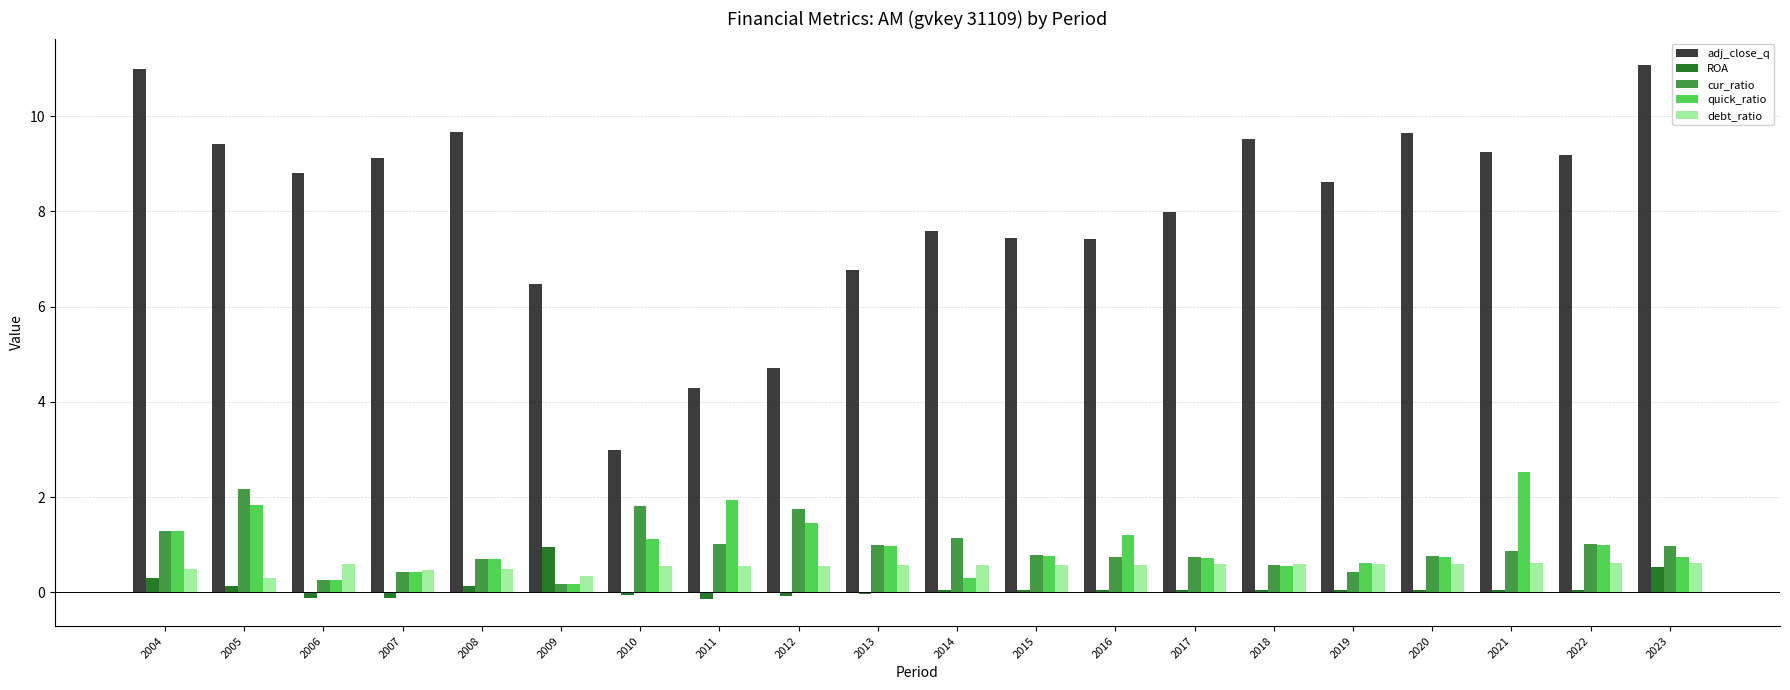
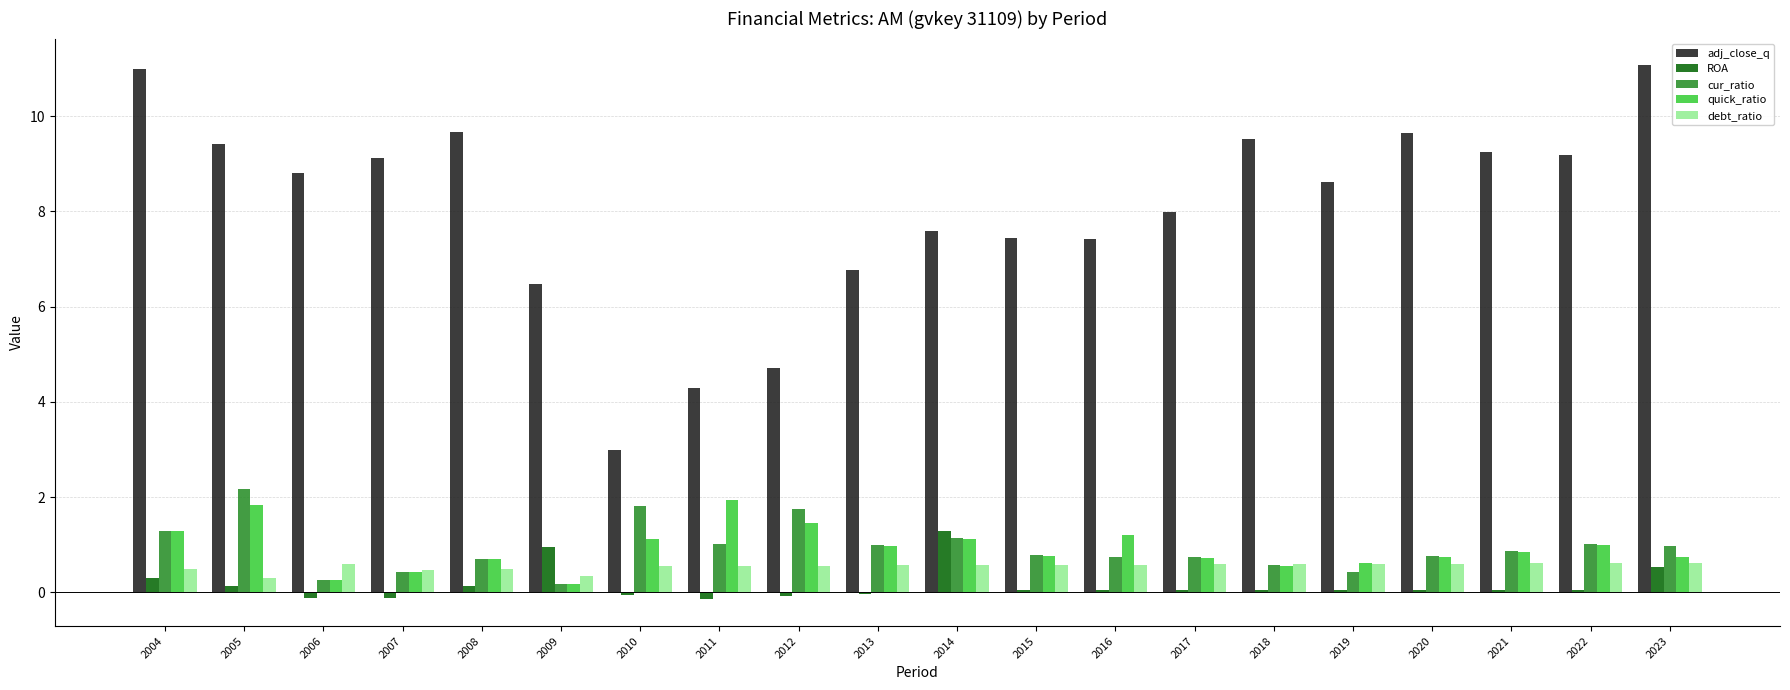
  {
    "adj_close_q": {
      "2004": 11.0,
      "2005": 9.4,
      "2006": 8.8,
      "2007": 9.1,
      "2008": 9.7,
      "2009": 6.5,
      "2010": 3.0,
      "2011": 4.3,
      "2012": 4.7,
      "2013": 6.8,
      "2014": 7.6,
      "2015": 7.4,
      "2016": 7.4,
      "2017": 8.0,
      "2018": 9.5,
      "2019": 8.6,
      "2020": 9.7,
      "2021": 9.2,
      "2022": 9.2,
      "2023": 11.1
    },
    "ROA": {
      "2004": 0.3,
      "2005": 0.1,
      "2006": -0.1,
      "2007": -0.1,
      "2008": 0.1,
      "2009": 0.9,
      "2010": -0.1,
      "2011": -0.1,
      "2012": -0.1,
-     "2014": 0.0,
+     "2014": 1.3,
      "2023": 0.5
    },
    "cur_ratio": {
      "2004": 1.3,
      "2005": 2.2,
      "2006": 0.3,
      "2007": 0.4,
      "2008": 0.7,
      "2009": 0.2,
      "2010": 1.8,
      "2011": 1.0,
      "2012": 1.8,
      "2013": 1.0,
      "2014": 1.1,
      "2015": 0.8,
      "2016": 0.7,
      "2017": 0.7,
      "2018": 0.6,
      "2019": 0.4,
      "2020": 0.8,
      "2021": 0.9,
      "2022": 1.0,
      "2023": 1.0
    },
    "quick_ratio": {
      "2004": 1.3,
      "2005": 1.8,
      "2006": 0.3,
      "2007": 0.4,
      "2008": 0.7,
      "2009": 0.2,
      "2010": 1.1,
      "2011": 1.9,
      "2012": 1.5,
      "2013": 1.0,
-     "2014": 0.3,
+     "2014": 1.1,
      "2015": 0.8,
      "2016": 1.2,
      "2017": 0.7,
      "2018": 0.6,
      "2019": 0.6,
      "2020": 0.7,
-     "2021": 2.5,
+     "2021": 0.9,
      "2022": 1.0,
      "2023": 0.7
    },
    "debt_ratio": {
      "2004": 0.5,
      "2005": 0.3,
      "2006": 0.6,
      "2007": 0.5,
      "2008": 0.5,
      "2009": 0.4,
      "2010": 0.6,
      "2011": 0.6,
      "2012": 0.6,
      "2013": 0.6,
      "2014": 0.6,
      "2015": 0.6,
      "2016": 0.6,
      "2017": 0.6,
      "2018": 0.6,
      "2019": 0.6,
      "2020": 0.6,
      "2021": 0.6,
      "2022": 0.6,
      "2023": 0.6
    }
  }
